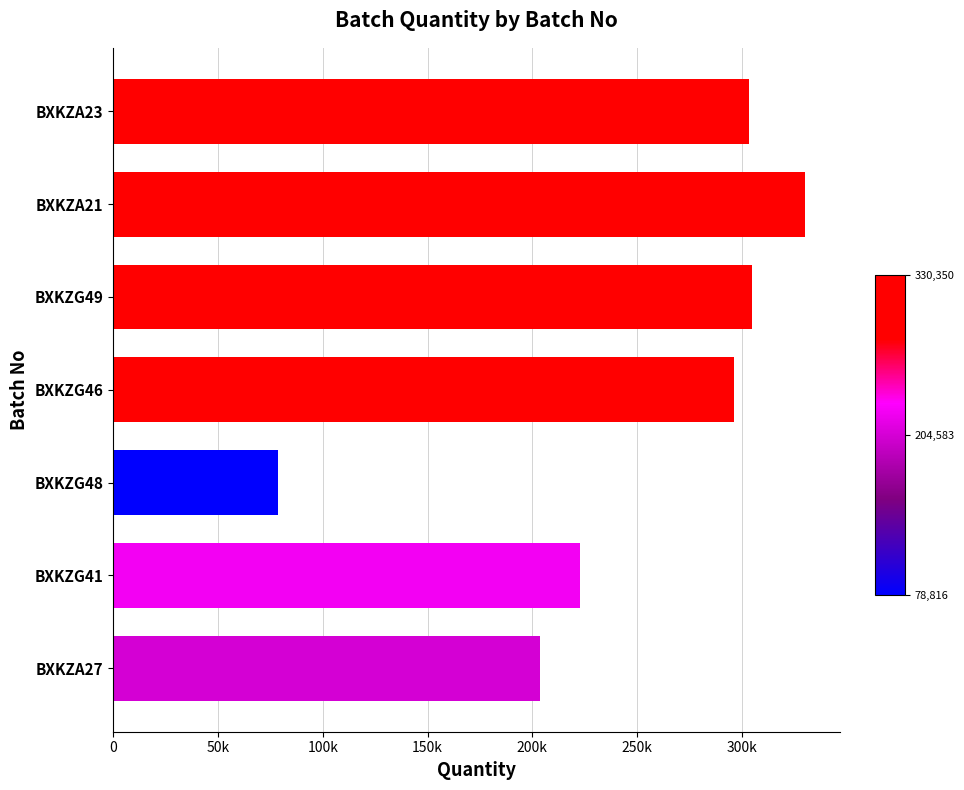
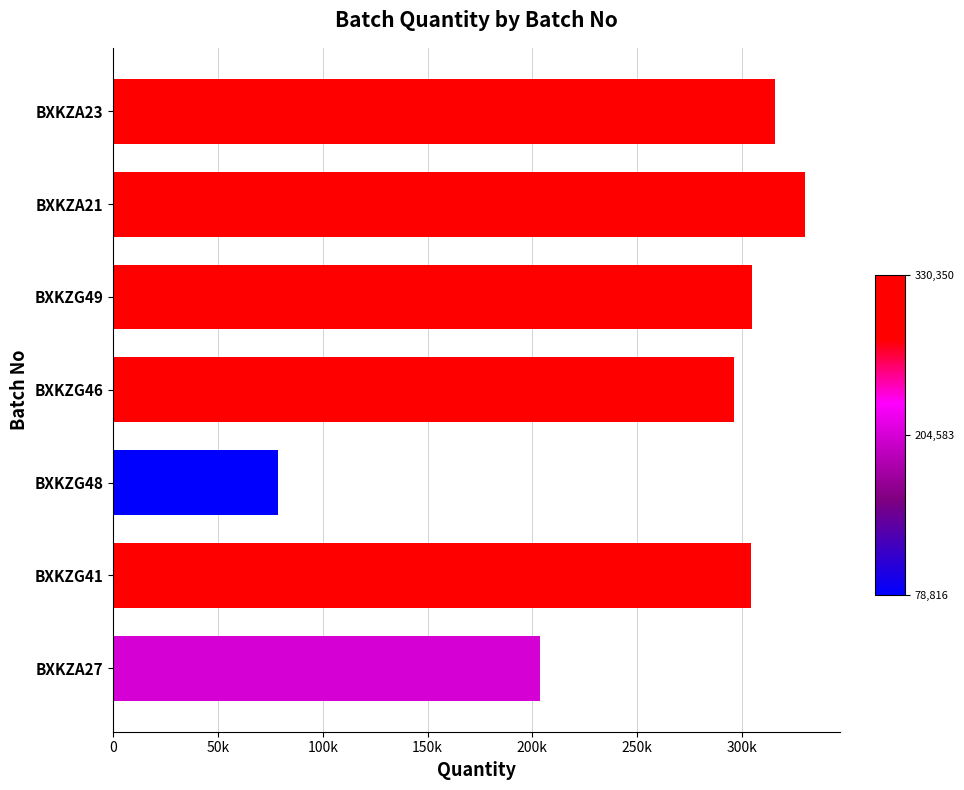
  {
-   "BXKZA23": 303000,
+   "BXKZA23": 316000,
    "BXKZA21": 330000,
    "BXKZG49": 305000,
    "BXKZG46": 296000,
    "BXKZG48": 79000,
-   "BXKZG41": 223000,
+   "BXKZG41": 305000,
    "BXKZA27": 204000
  }
